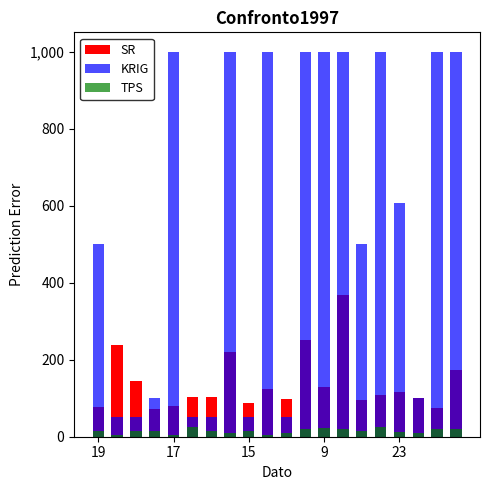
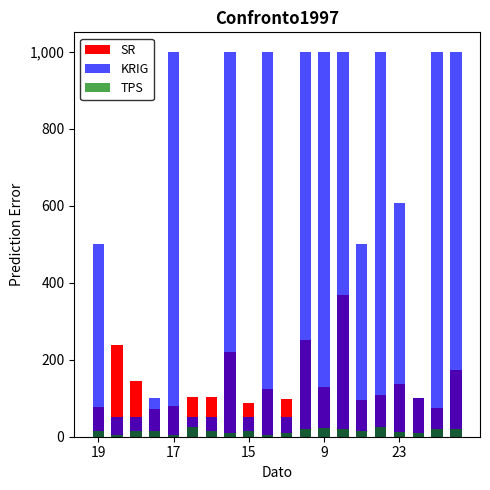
  {
    "SR": {
-     "23": 120
+     "23": 140
    },
    "KRIG": {
      "23": 610
    }
  }
